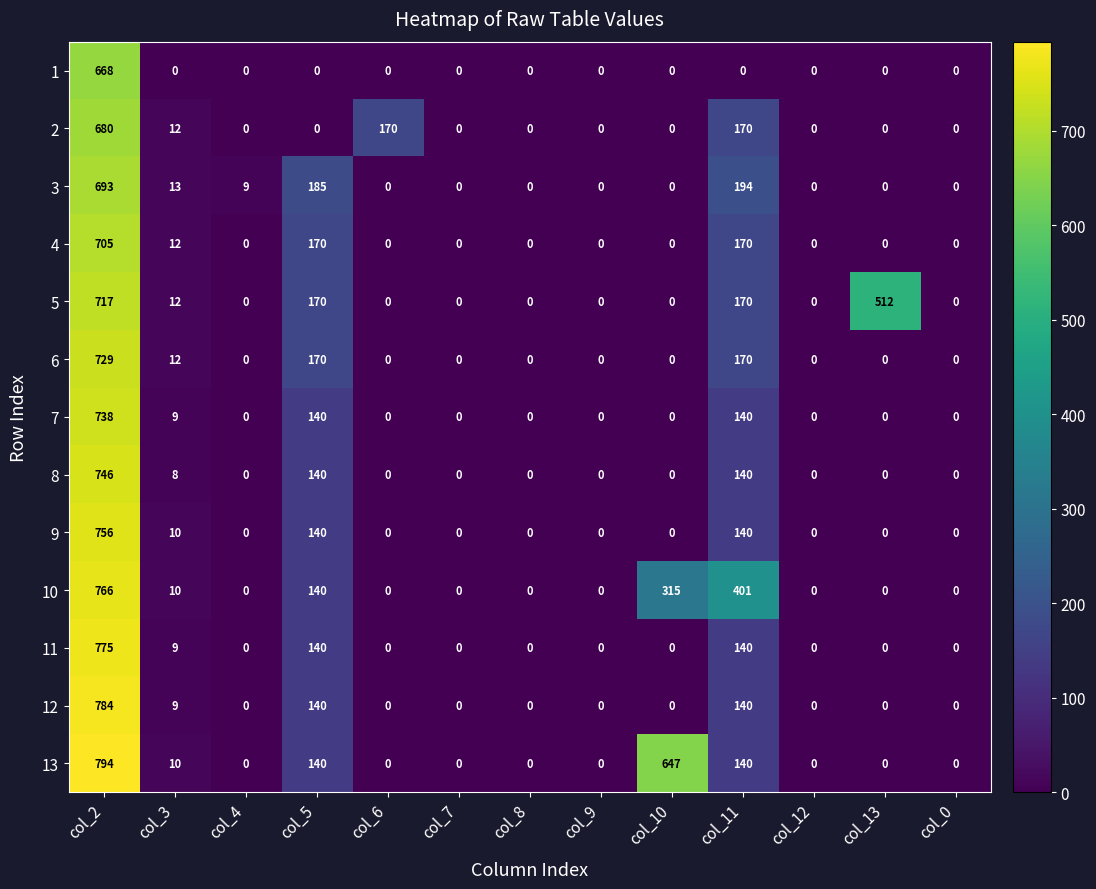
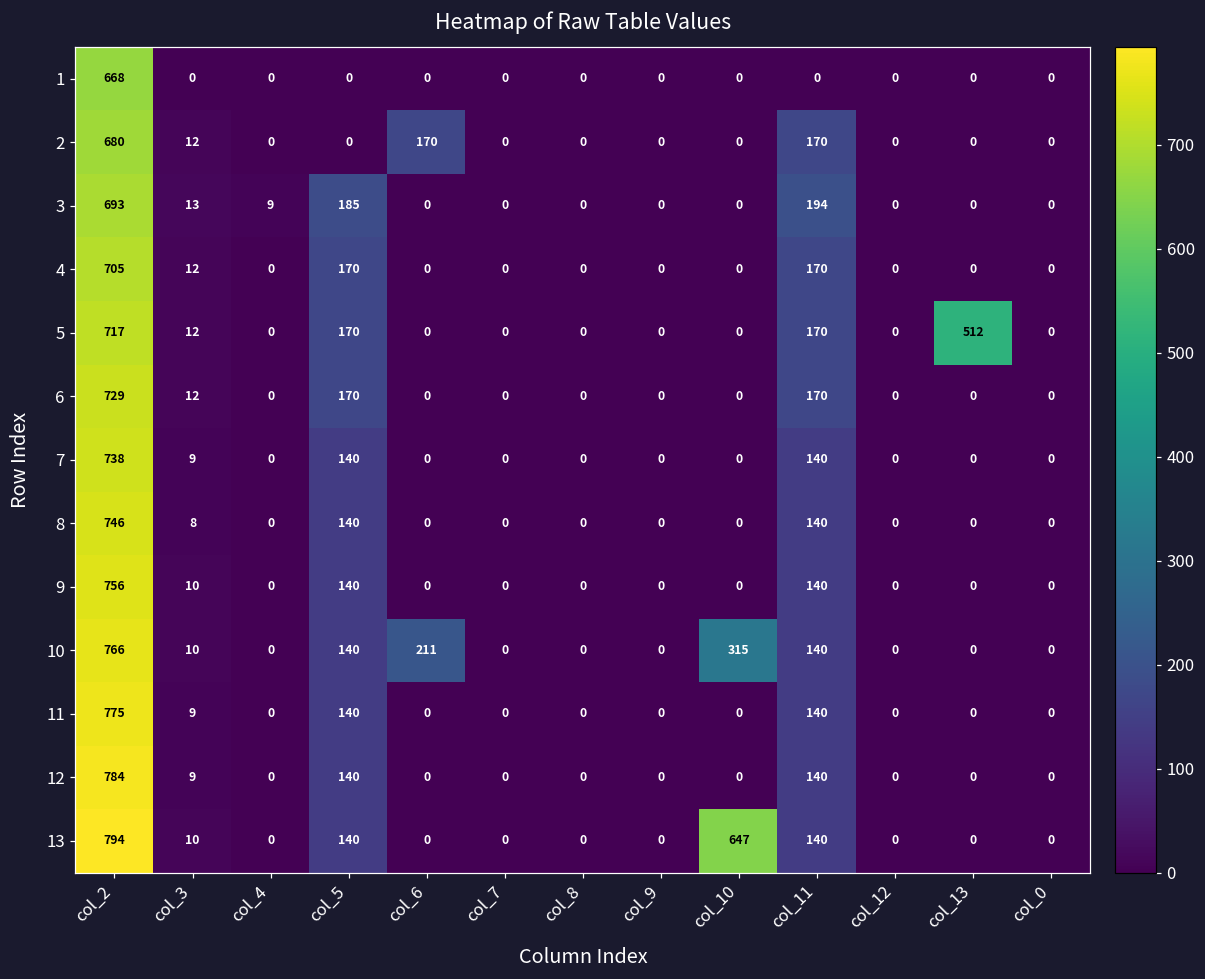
  {
    "1": {
      "col_2": 668,
      "col_3": 0,
      "col_4": 0,
      "col_5": 0,
      "col_6": 0,
      "col_7": 0,
      "col_8": 0,
      "col_9": 0,
      "col_10": 0,
      "col_11": 0,
      "col_12": 0,
      "col_13": 0,
      "col_0": 0
    },
    "2": {
      "col_2": 680,
      "col_3": 12,
      "col_4": 0,
      "col_5": 0,
      "col_6": 170,
      "col_7": 0,
      "col_8": 0,
      "col_9": 0,
      "col_10": 0,
      "col_11": 170,
      "col_12": 0,
      "col_13": 0,
      "col_0": 0
    },
    "3": {
      "col_2": 693,
      "col_3": 13,
      "col_4": 9,
      "col_5": 185,
      "col_6": 0,
      "col_7": 0,
      "col_8": 0,
      "col_9": 0,
      "col_10": 0,
      "col_11": 194,
      "col_12": 0,
      "col_13": 0,
      "col_0": 0
    },
    "4": {
      "col_2": 705,
      "col_3": 12,
      "col_4": 0,
      "col_5": 170,
      "col_6": 0,
      "col_7": 0,
      "col_8": 0,
      "col_9": 0,
      "col_10": 0,
      "col_11": 170,
      "col_12": 0,
      "col_13": 0,
      "col_0": 0
    },
    "5": {
      "col_2": 717,
      "col_3": 12,
      "col_4": 0,
      "col_5": 170,
      "col_6": 0,
      "col_7": 0,
      "col_8": 0,
      "col_9": 0,
      "col_10": 0,
      "col_11": 170,
      "col_12": 0,
      "col_13": 512,
      "col_0": 0
    },
    "6": {
      "col_2": 729,
      "col_3": 12,
      "col_4": 0,
      "col_5": 170,
      "col_6": 0,
      "col_7": 0,
      "col_8": 0,
      "col_9": 0,
      "col_10": 0,
      "col_11": 170,
      "col_12": 0,
      "col_13": 0,
      "col_0": 0
    },
    "7": {
      "col_2": 738,
      "col_3": 9,
      "col_4": 0,
      "col_5": 140,
      "col_6": 0,
      "col_7": 0,
      "col_8": 0,
      "col_9": 0,
      "col_10": 0,
      "col_11": 140,
      "col_12": 0,
      "col_13": 0,
      "col_0": 0
    },
    "8": {
      "col_2": 746,
      "col_3": 8,
      "col_4": 0,
      "col_5": 140,
      "col_6": 0,
      "col_7": 0,
      "col_8": 0,
      "col_9": 0,
      "col_10": 0,
      "col_11": 140,
      "col_12": 0,
      "col_13": 0,
      "col_0": 0
    },
    "9": {
      "col_2": 756,
      "col_3": 10,
      "col_4": 0,
      "col_5": 140,
      "col_6": 0,
      "col_7": 0,
      "col_8": 0,
      "col_9": 0,
      "col_10": 0,
      "col_11": 140,
      "col_12": 0,
      "col_13": 0,
      "col_0": 0
    },
    "10": {
      "col_2": 766,
      "col_3": 10,
      "col_4": 0,
      "col_5": 140,
-     "col_6": 0,
+     "col_6": 211,
      "col_7": 0,
      "col_8": 0,
      "col_9": 0,
      "col_10": 315,
-     "col_11": 401,
+     "col_11": 140,
      "col_12": 0,
      "col_13": 0,
      "col_0": 0
    },
    "11": {
      "col_2": 775,
      "col_3": 9,
      "col_4": 0,
      "col_5": 140,
      "col_6": 0,
      "col_7": 0,
      "col_8": 0,
      "col_9": 0,
      "col_10": 0,
      "col_11": 140,
      "col_12": 0,
      "col_13": 0,
      "col_0": 0
    },
    "12": {
      "col_2": 784,
      "col_3": 9,
      "col_4": 0,
      "col_5": 140,
      "col_6": 0,
      "col_7": 0,
      "col_8": 0,
      "col_9": 0,
      "col_10": 0,
      "col_11": 140,
      "col_12": 0,
      "col_13": 0,
      "col_0": 0
    },
    "13": {
      "col_2": 794,
      "col_3": 10,
      "col_4": 0,
      "col_5": 140,
      "col_6": 0,
      "col_7": 0,
      "col_8": 0,
      "col_9": 0,
      "col_10": 647,
      "col_11": 140,
      "col_12": 0,
      "col_13": 0,
      "col_0": 0
    }
  }
